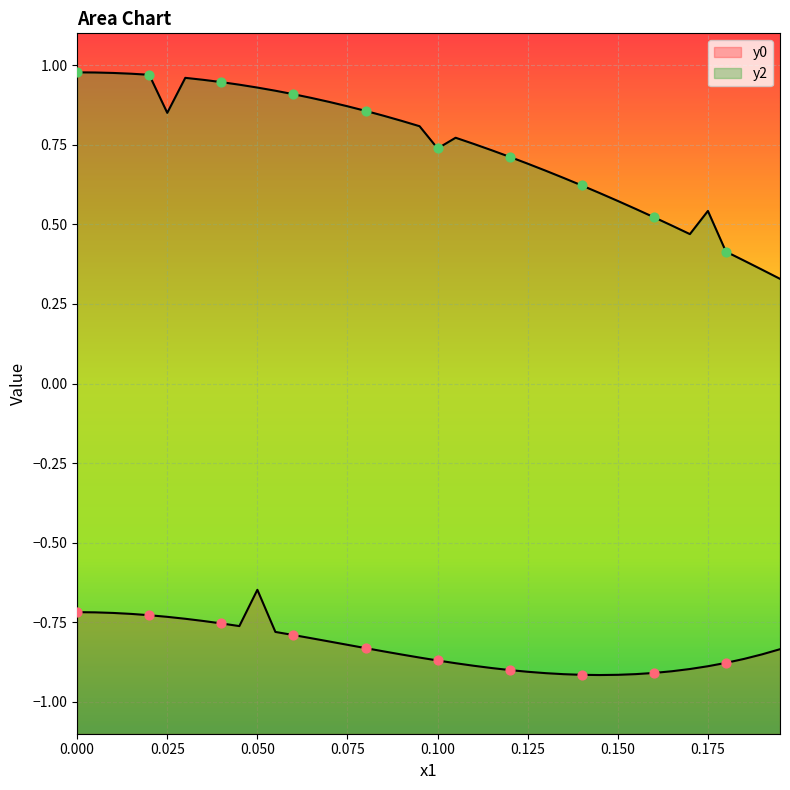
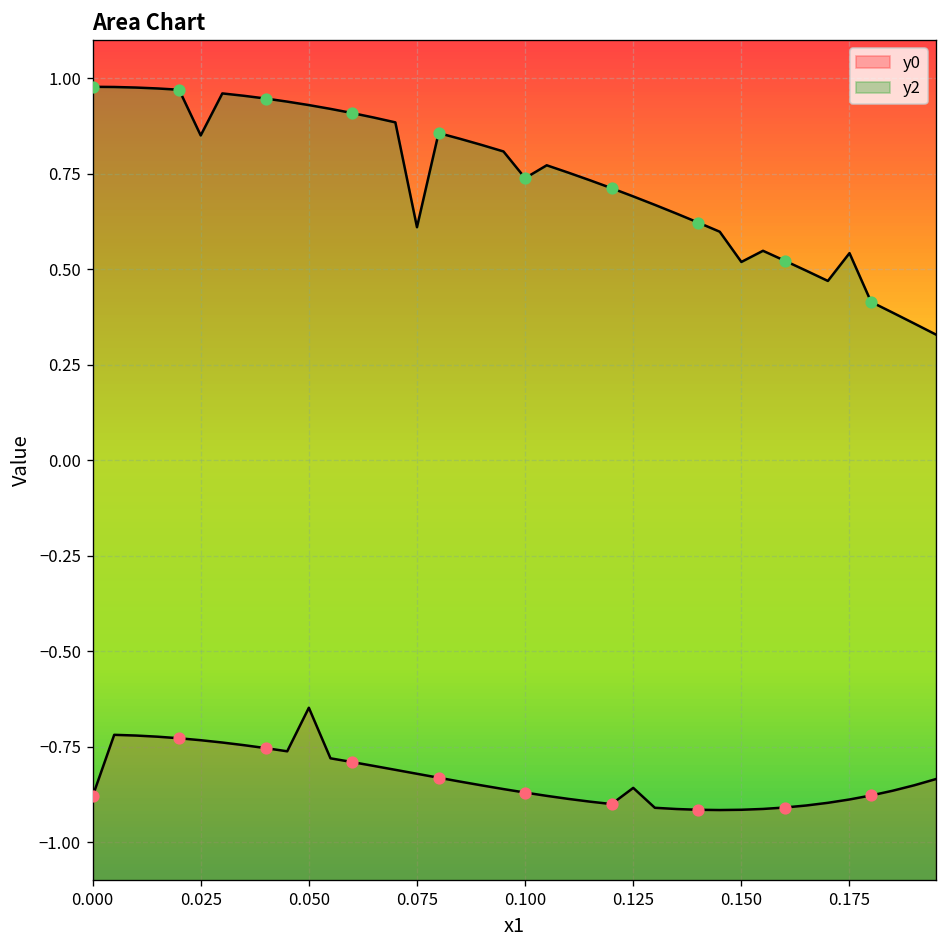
  {
    "y0": {
-     "0.000": -0.72,
+     "0.000": -0.88,
      "0.025": -0.73,
      "0.050": -0.65,
      "0.075": -0.82,
-     "0.125": -0.91,
+     "0.125": -0.86,
      "0.150": -0.91,
      "0.175": -0.89
    },
    "y2": {
      "0.025": 0.85,
      "0.050": 0.93,
-     "0.075": 0.87,
+     "0.075": 0.61,
      "0.125": 0.69,
-     "0.150": 0.57,
+     "0.150": 0.52,
      "0.175": 0.54
    }
  }
